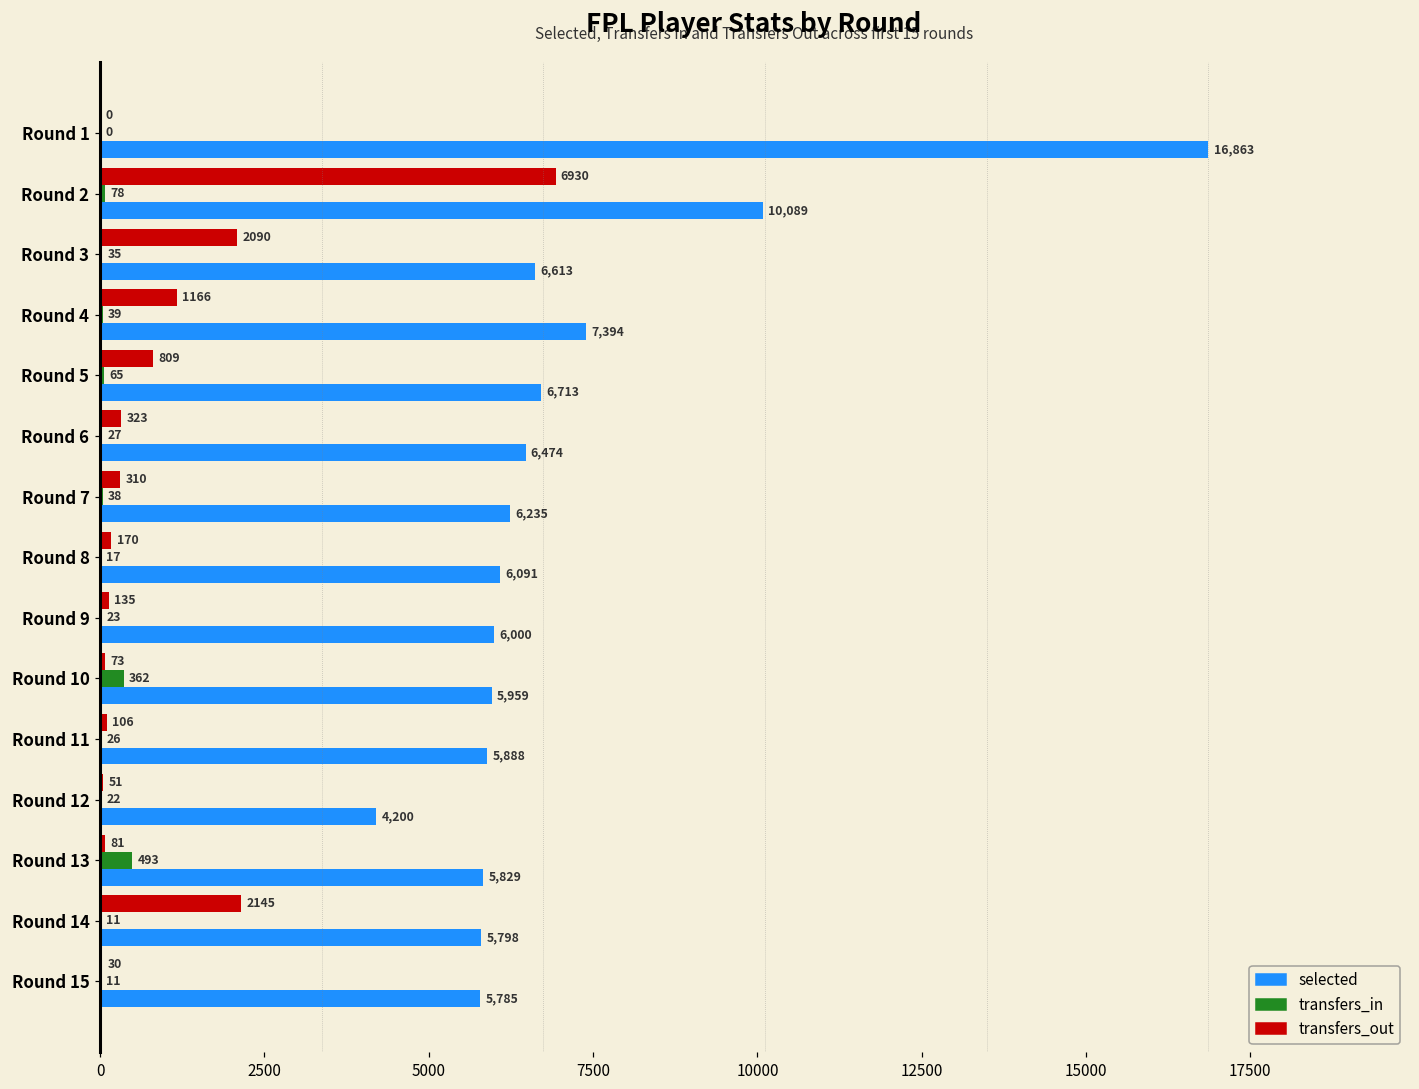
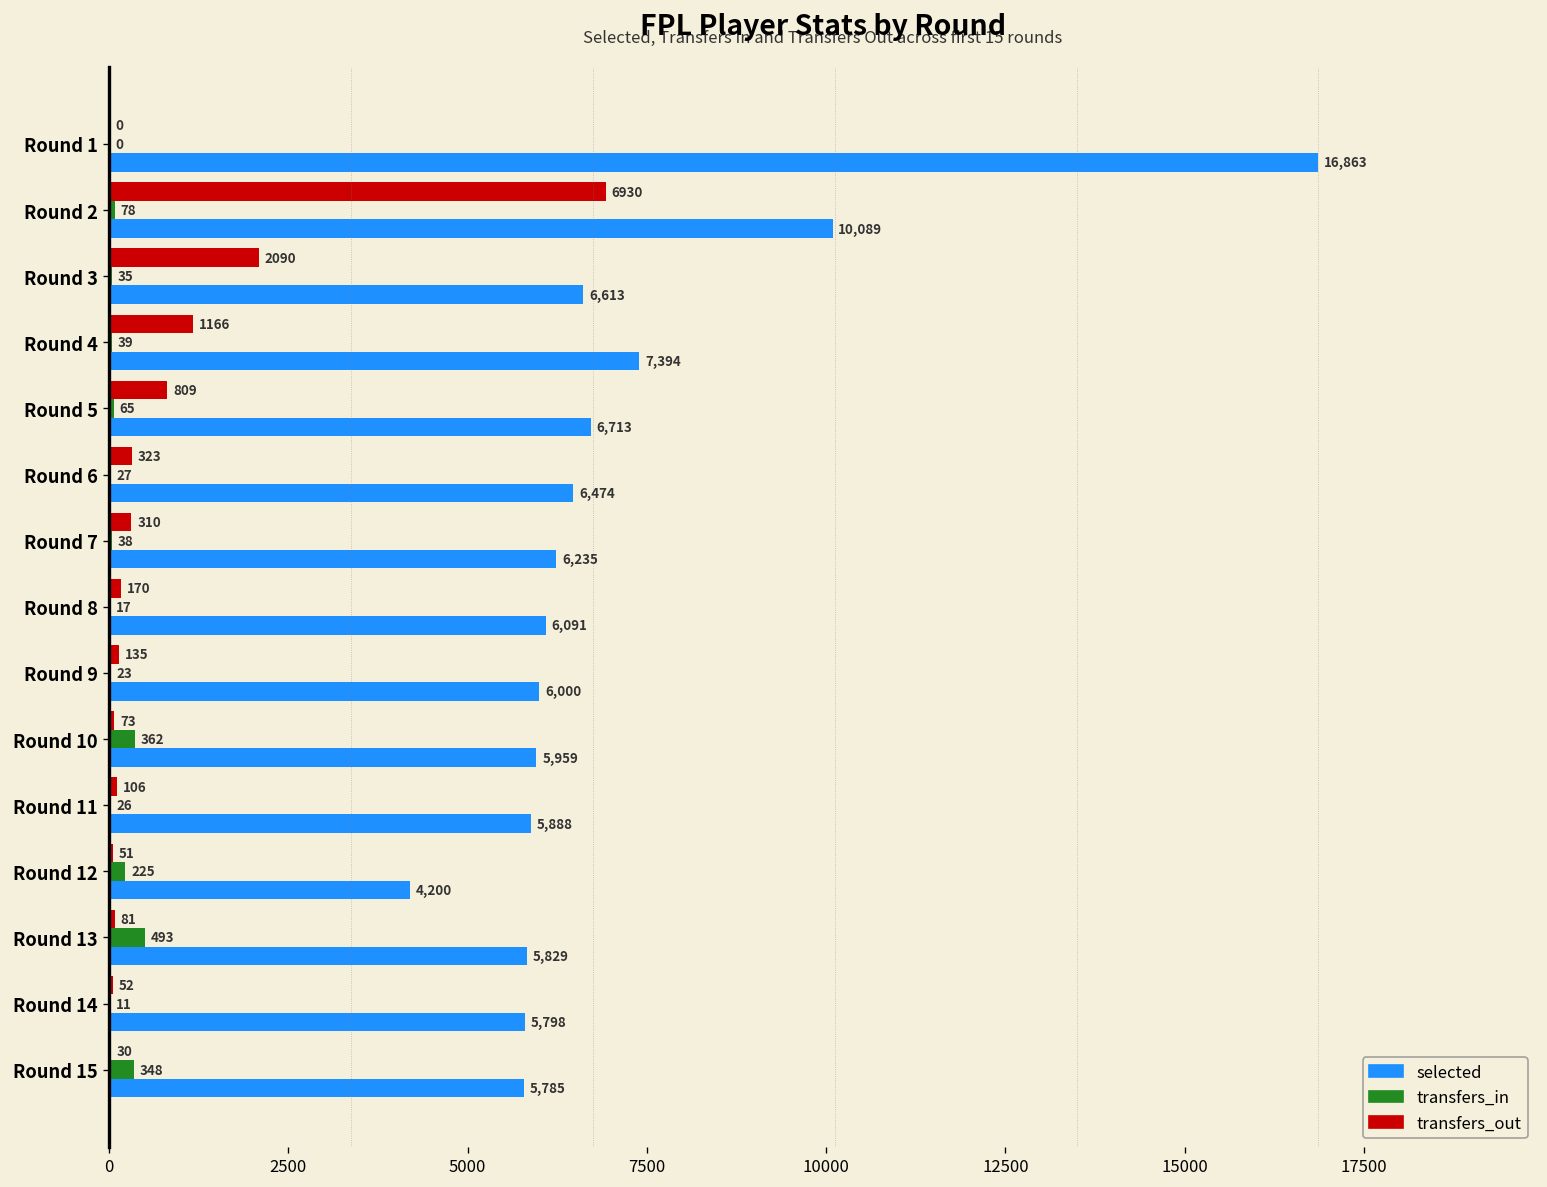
  {
    "selected": {
      "Round 1": "16,863",
      "Round 2": "10,089",
      "Round 3": "6,613",
      "Round 4": "7,394",
      "Round 5": "6,713",
      "Round 6": "6,474",
      "Round 7": "6,235",
      "Round 8": "6,091",
      "Round 9": "6,000",
      "Round 10": "5,959",
      "Round 11": "5,888",
      "Round 12": "4,200",
      "Round 13": "5,829",
      "Round 14": "5,798",
      "Round 15": "5,785"
    },
    "transfers_in": {
      "Round 1": "0",
      "Round 2": "78",
      "Round 3": "35",
      "Round 4": "39",
      "Round 5": "65",
      "Round 6": "27",
      "Round 7": "38",
      "Round 8": "17",
      "Round 9": "23",
      "Round 10": "362",
      "Round 11": "26",
-     "Round 12": "22",
+     "Round 12": "225",
      "Round 13": "493",
      "Round 14": "11",
-     "Round 15": "11"
+     "Round 15": "348"
    },
    "transfers_out": {
      "Round 1": "0",
      "Round 2": "6930",
      "Round 3": "2090",
      "Round 4": "1166",
      "Round 5": "809",
      "Round 6": "323",
      "Round 7": "310",
      "Round 8": "170",
      "Round 9": "135",
      "Round 10": "73",
      "Round 11": "106",
      "Round 12": "51",
      "Round 13": "81",
-     "Round 14": "2145",
+     "Round 14": "52",
      "Round 15": "30"
    }
  }
